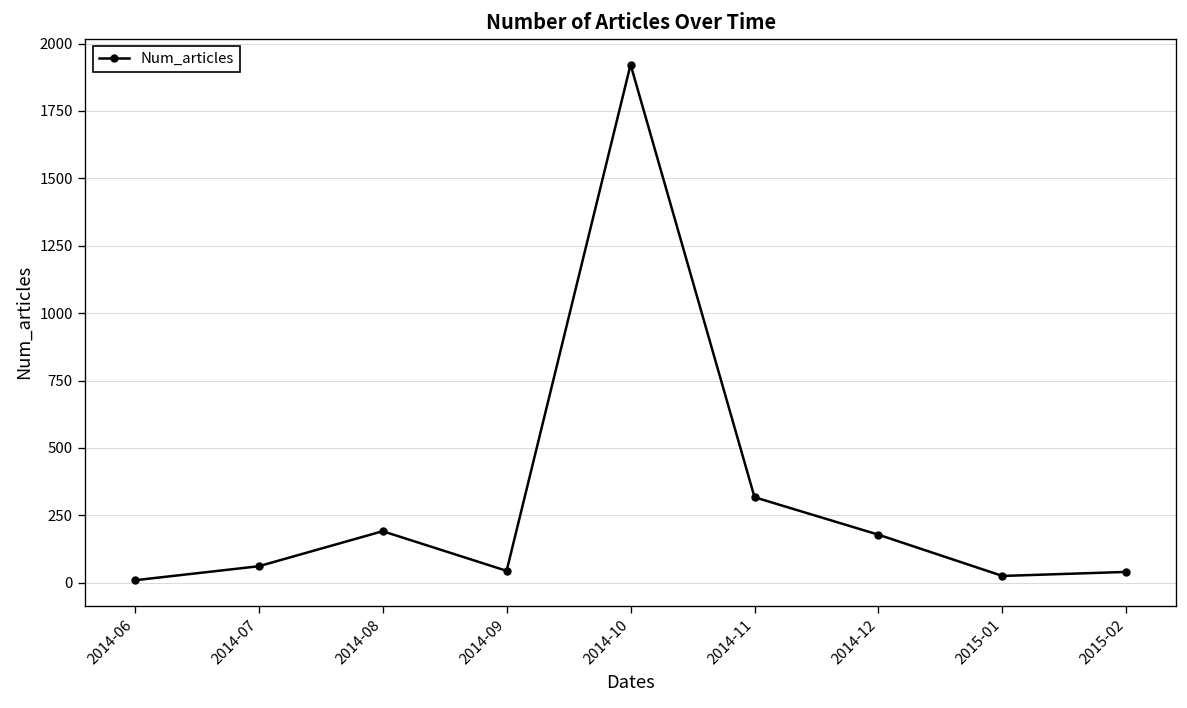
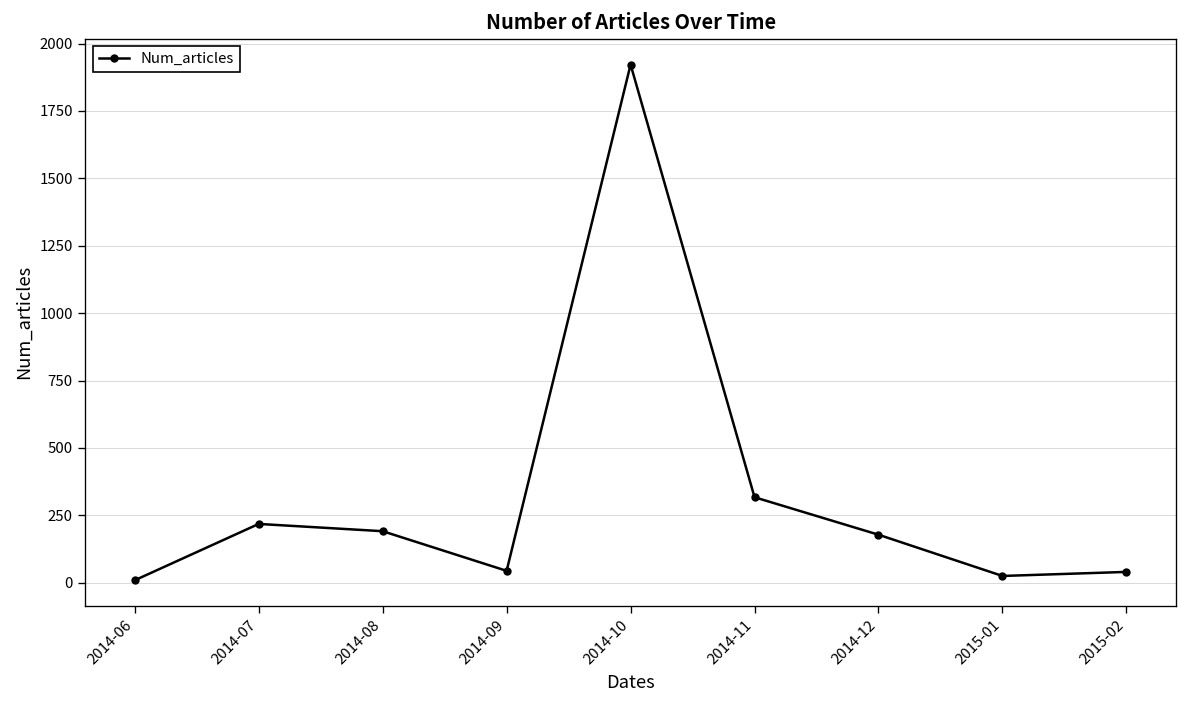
  {
    "2014-06": 10,
-   "2014-07": 60,
+   "2014-07": 220,
    "2014-08": 190,
    "2014-09": 40,
    "2014-10": 1920,
    "2014-11": 320,
    "2014-12": 180,
    "2015-01": 30,
    "2015-02": 40
  }
